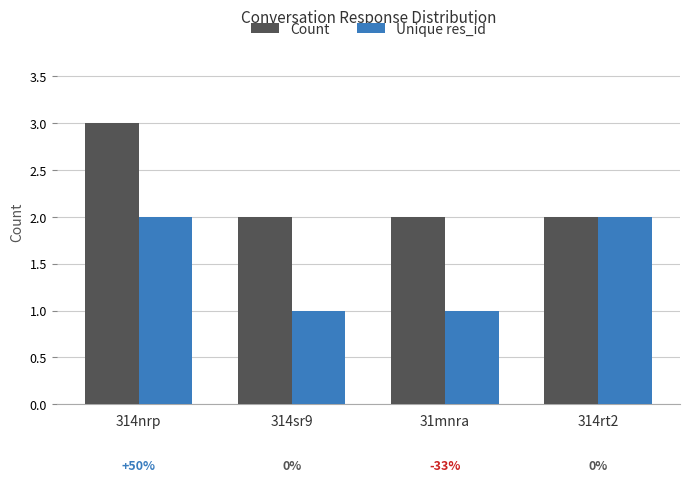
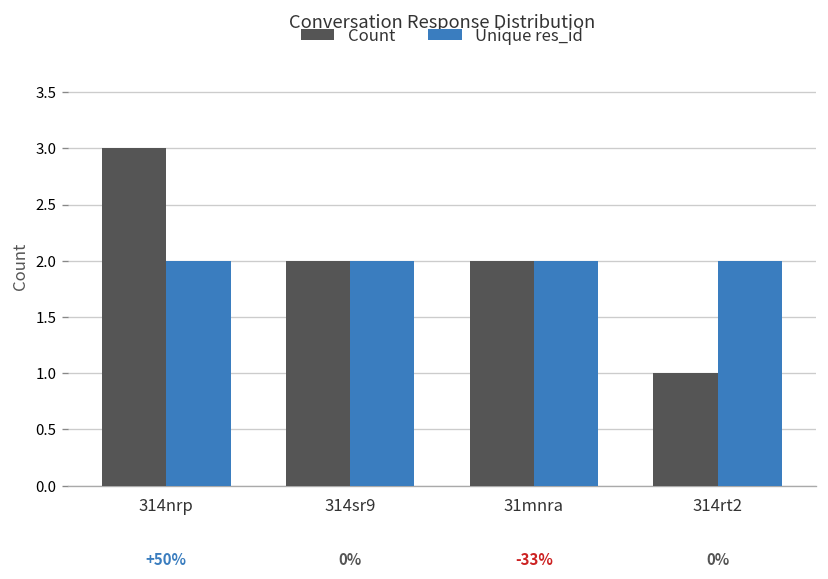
  {
    "Count": {
      "314nrp": 3,
      "314sr9": 2,
      "31mnra": 2,
-     "314rt2": 2
+     "314rt2": 1
    },
    "Unique res_id": {
      "314nrp": 2,
-     "314sr9": 1,
-     "31mnra": 1,
+     "314sr9": 2,
+     "31mnra": 2,
      "314rt2": 2
    }
  }
